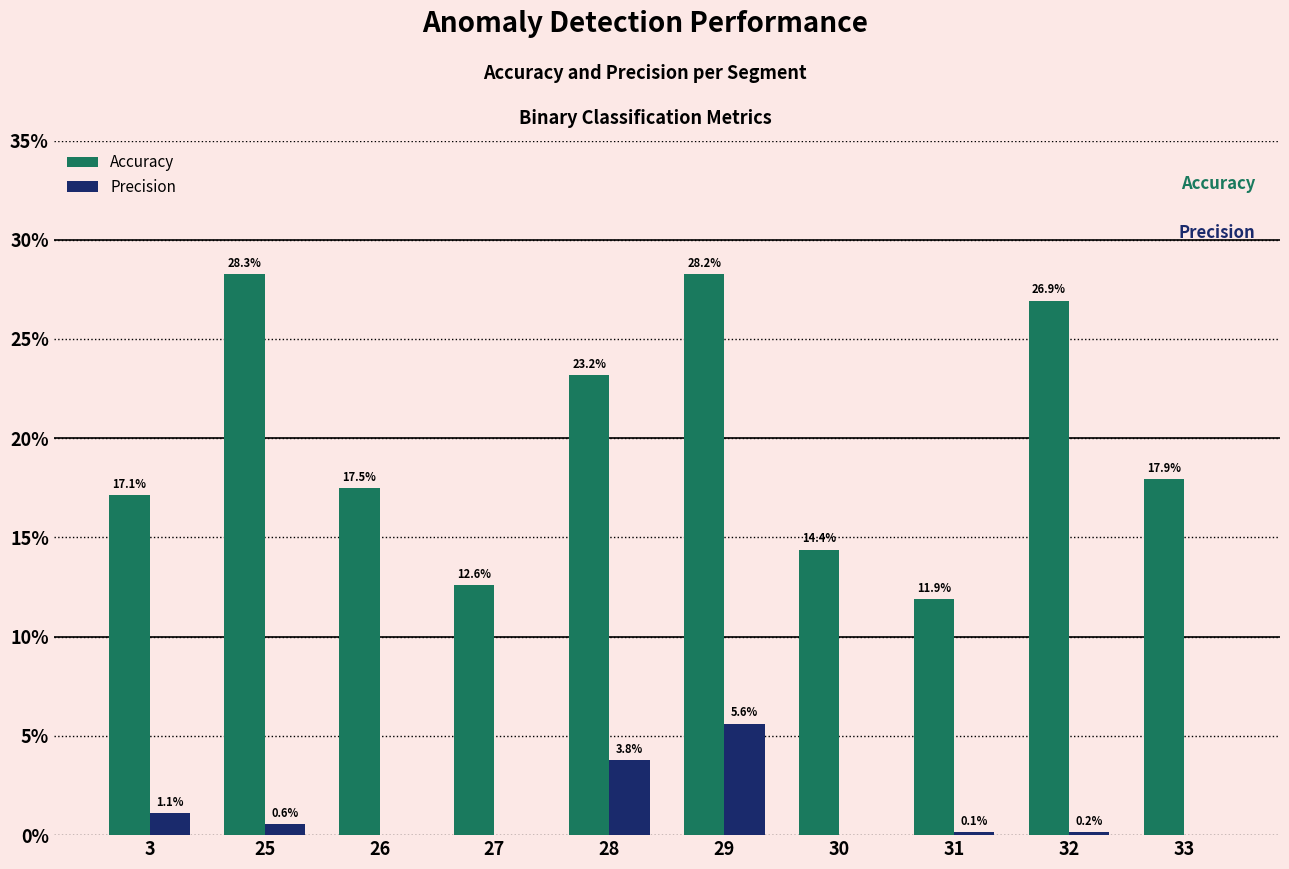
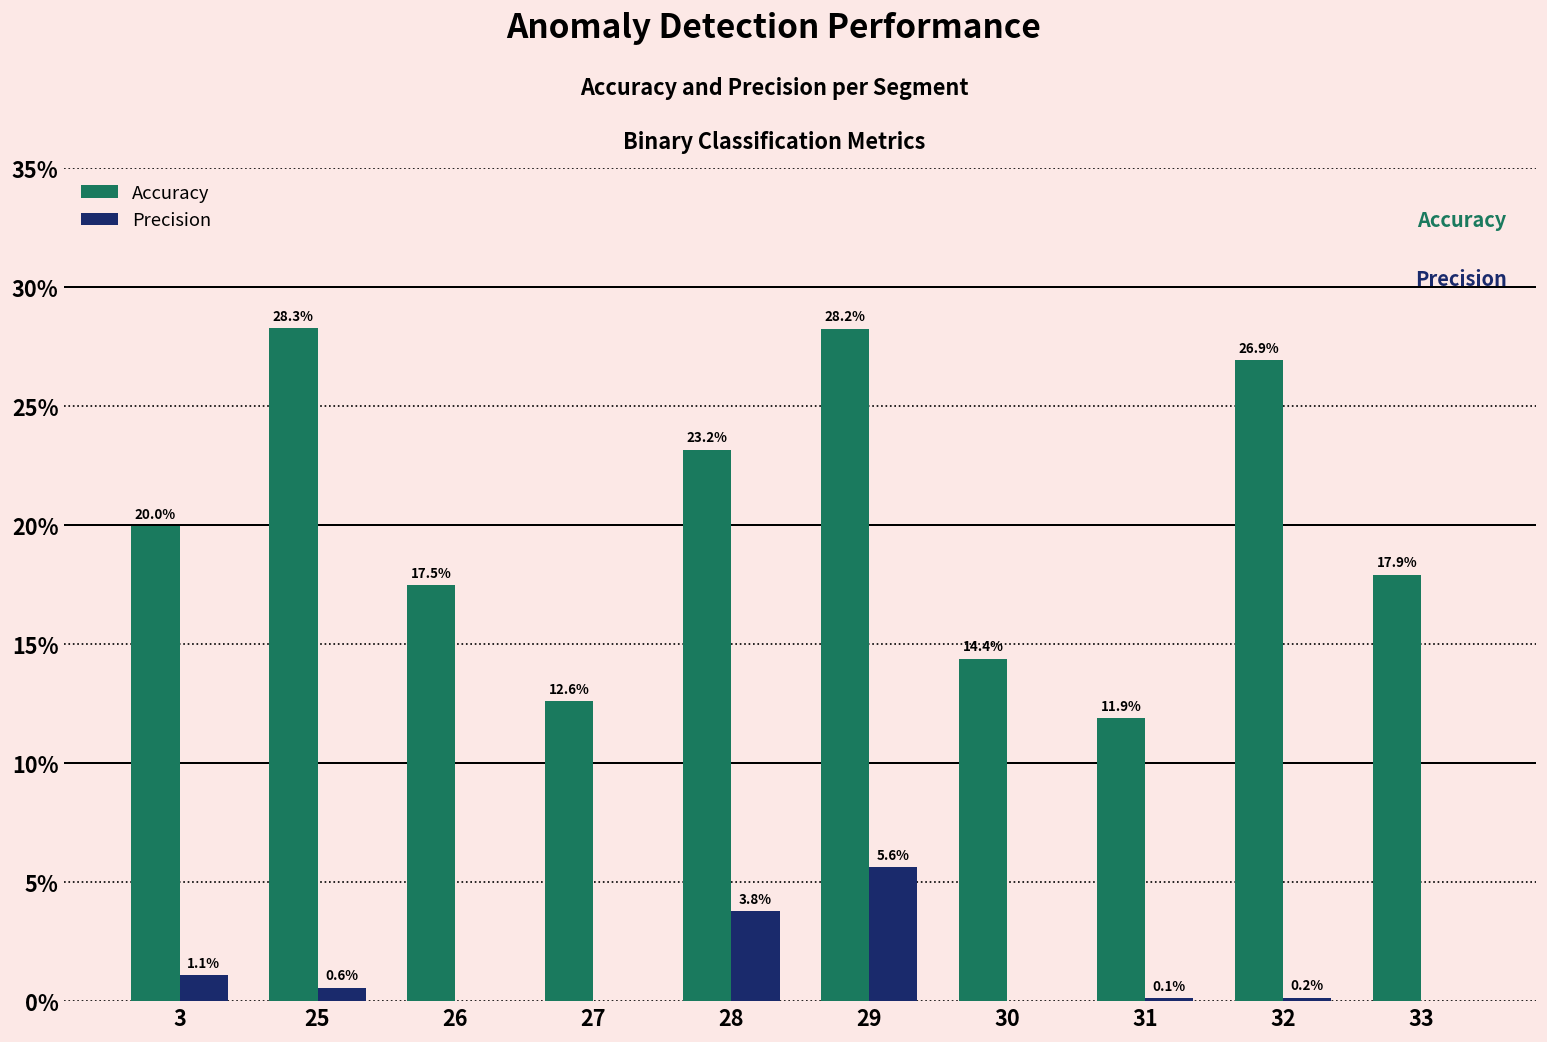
  {
    "Accuracy": {
-     "3": "17.1%",
+     "3": "20.0%",
      "25": "28.3%",
      "26": "17.5%",
      "27": "12.6%",
      "28": "23.2%",
      "29": "28.2%",
      "30": "14.4%",
      "31": "11.9%",
      "32": "26.9%",
      "33": "17.9%"
    },
    "Precision": {
      "3": "1.1%",
      "25": "0.6%",
      "28": "3.8%",
      "29": "5.6%",
      "31": "0.1%",
      "32": "0.2%"
    }
  }
